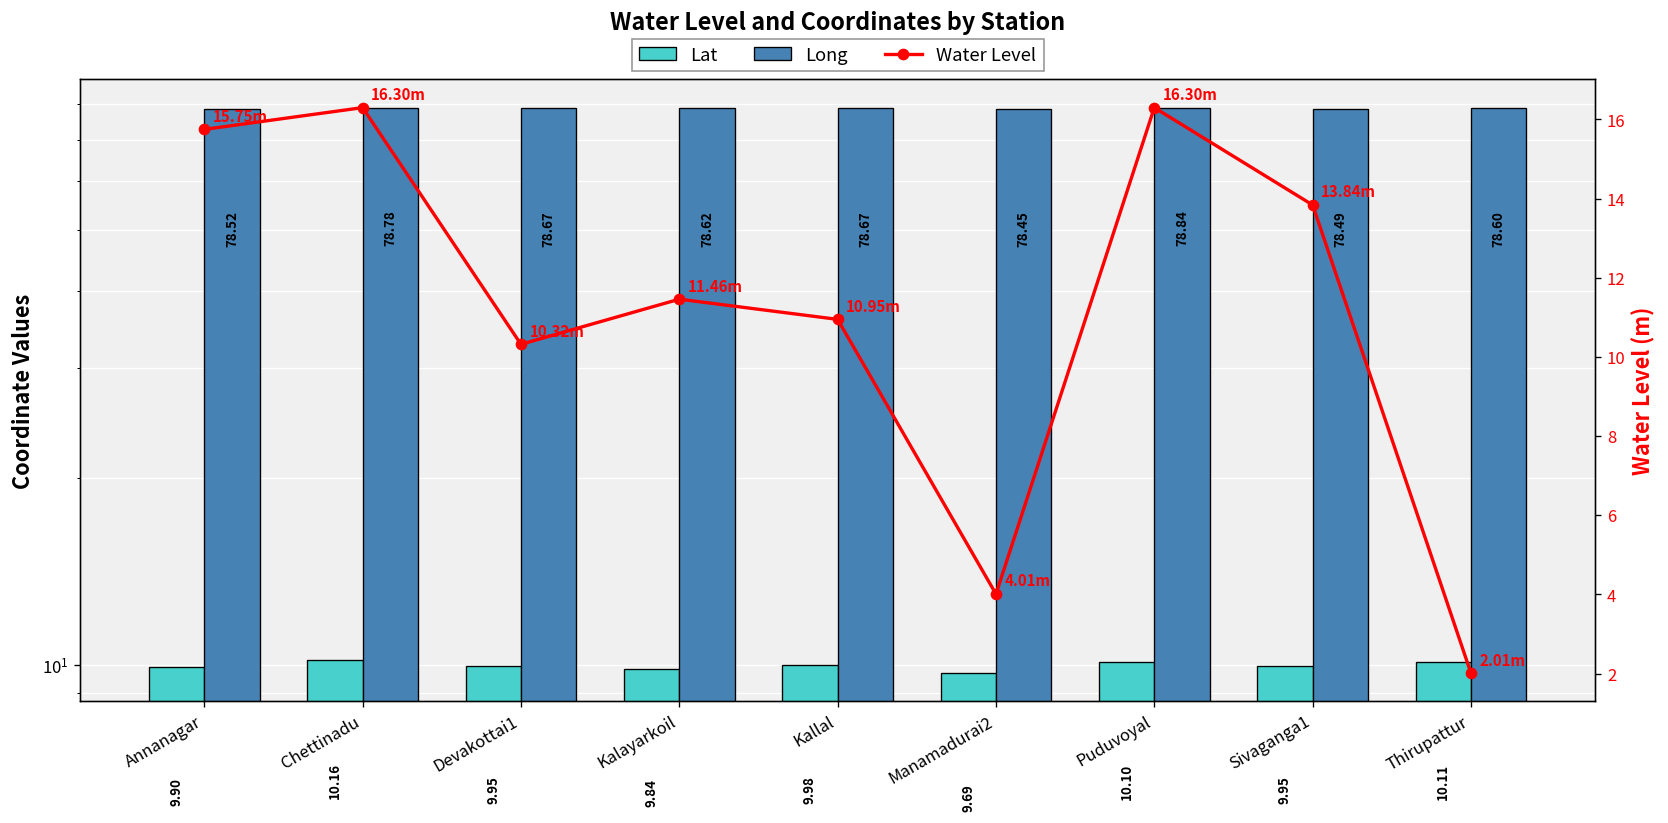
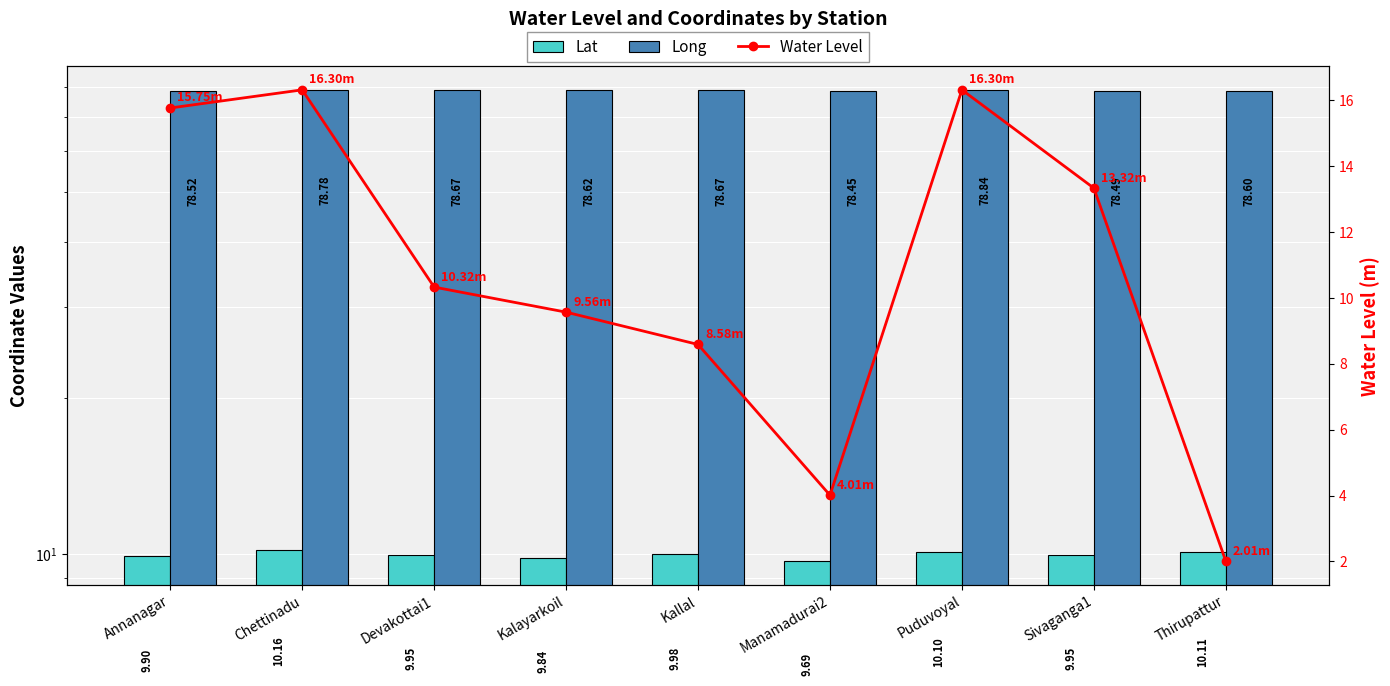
  {
    "Lat": {
      "Annanagar": "9.90",
      "Chettinadu": "10.16",
      "Devakottai1": "9.95",
      "Kalayarkoil": "9.84",
      "Kallal": "9.98",
      "Manamadurai2": "9.69",
      "Puduvoyal": "10.10",
      "Sivaganga1": "9.95",
      "Thirupattur": "10.11"
    },
    "Long": {
      "Annanagar": "78.52",
      "Chettinadu": "78.78",
      "Devakottai1": "78.67",
      "Kalayarkoil": "78.62",
      "Kallal": "78.67",
      "Manamadurai2": "78.45",
      "Puduvoyal": "78.84",
      "Sivaganga1": "78.49",
      "Thirupattur": "78.60"
    },
    "Water Level": {
      "Annanagar": "15.75m",
      "Chettinadu": "16.30m",
      "Devakottai1": "10.32m",
-     "Kalayarkoil": "11.46m",
-     "Kallal": "10.95m",
+     "Kalayarkoil": "9.56m",
+     "Kallal": "8.58m",
      "Manamadurai2": "4.01m",
      "Puduvoyal": "16.30m",
-     "Sivaganga1": "13.84m",
+     "Sivaganga1": "13.32m",
      "Thirupattur": "2.01m"
    }
  }
